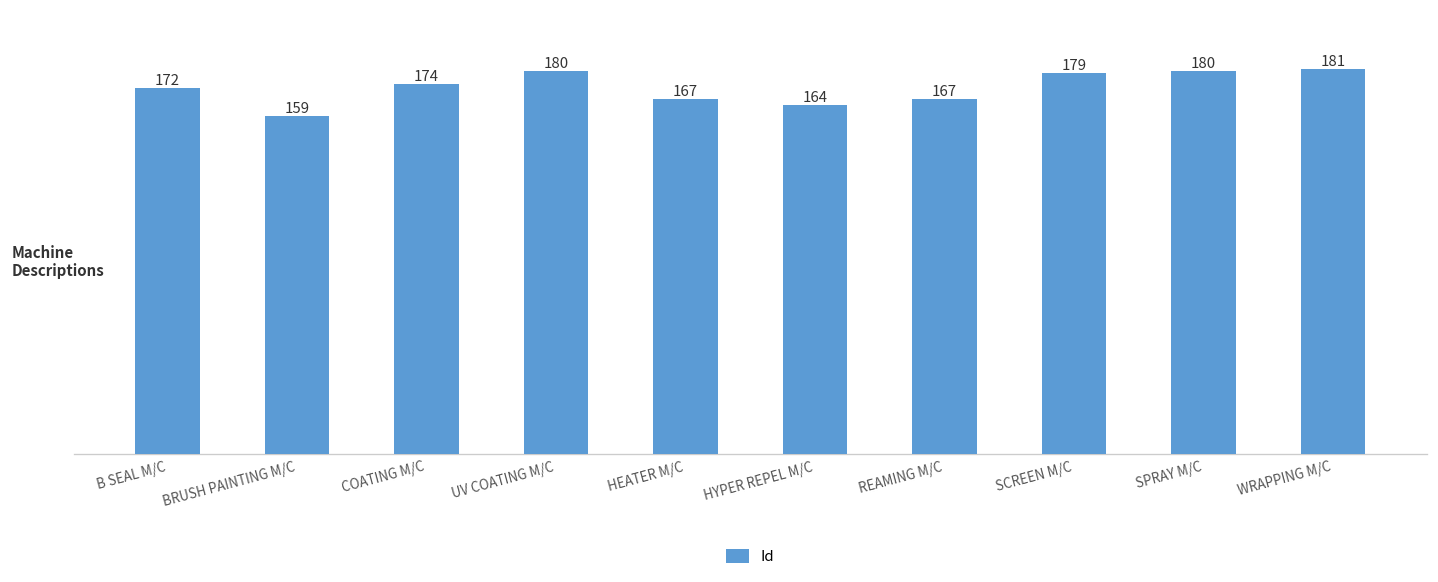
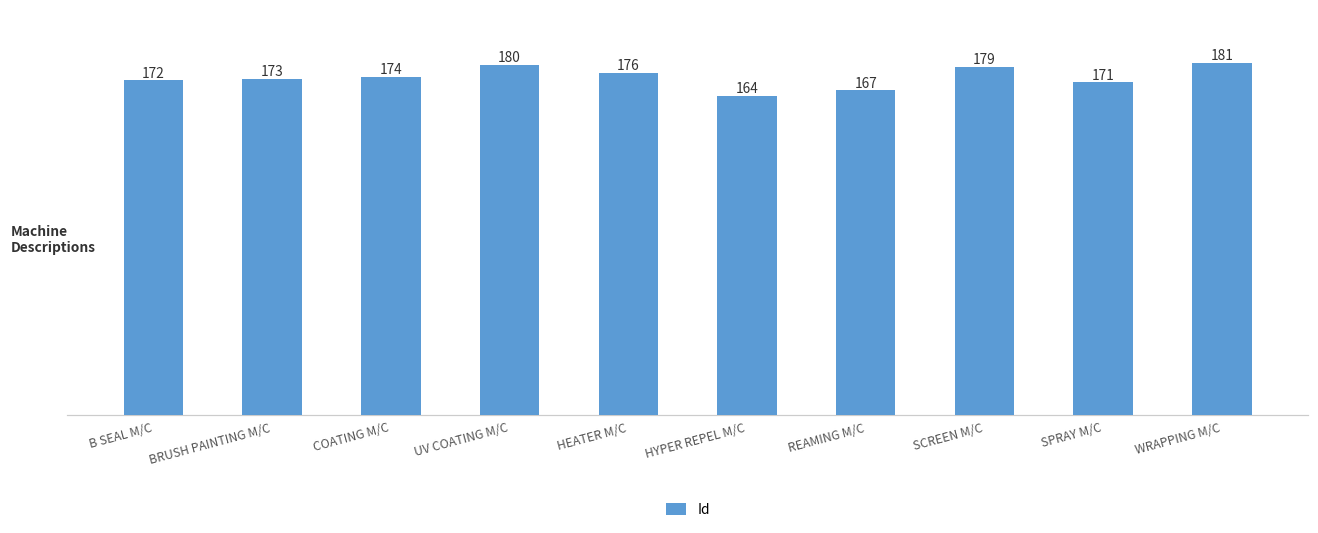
  {
    "B SEAL M/C": 172,
-   "BRUSH PAINTING M/C": 159,
+   "BRUSH PAINTING M/C": 173,
    "COATING M/C": 174,
    "UV COATING M/C": 180,
-   "HEATER M/C": 167,
+   "HEATER M/C": 176,
    "HYPER REPEL M/C": 164,
    "REAMING M/C": 167,
    "SCREEN M/C": 179,
-   "SPRAY M/C": 180,
+   "SPRAY M/C": 171,
    "WRAPPING M/C": 181
  }
